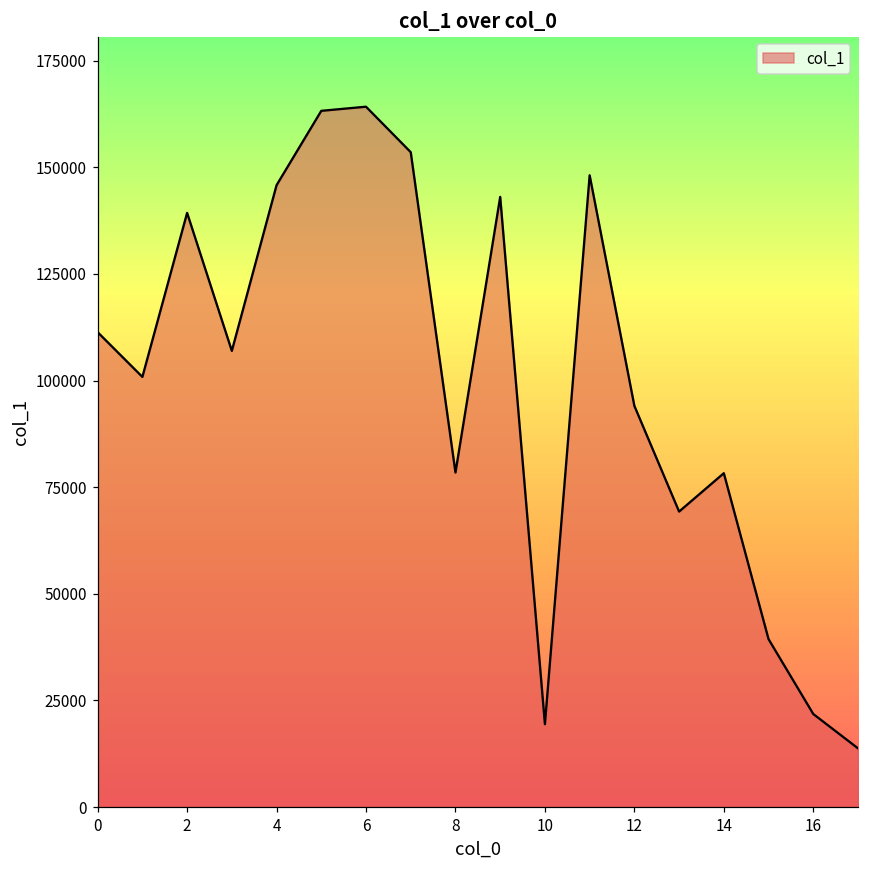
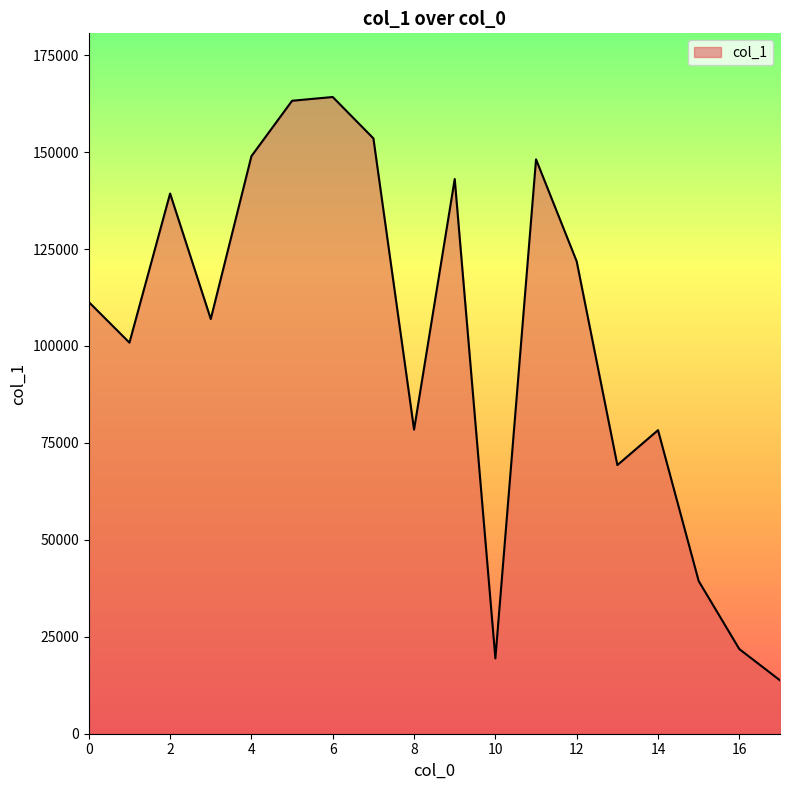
  {
    "0": 111000,
    "2": 139000,
-   "4": 146000,
+   "4": 149000,
    "6": 164000,
    "8": 78000,
    "10": 19000,
-   "12": 94000,
+   "12": 122000,
    "14": 78000,
    "16": 22000
  }
